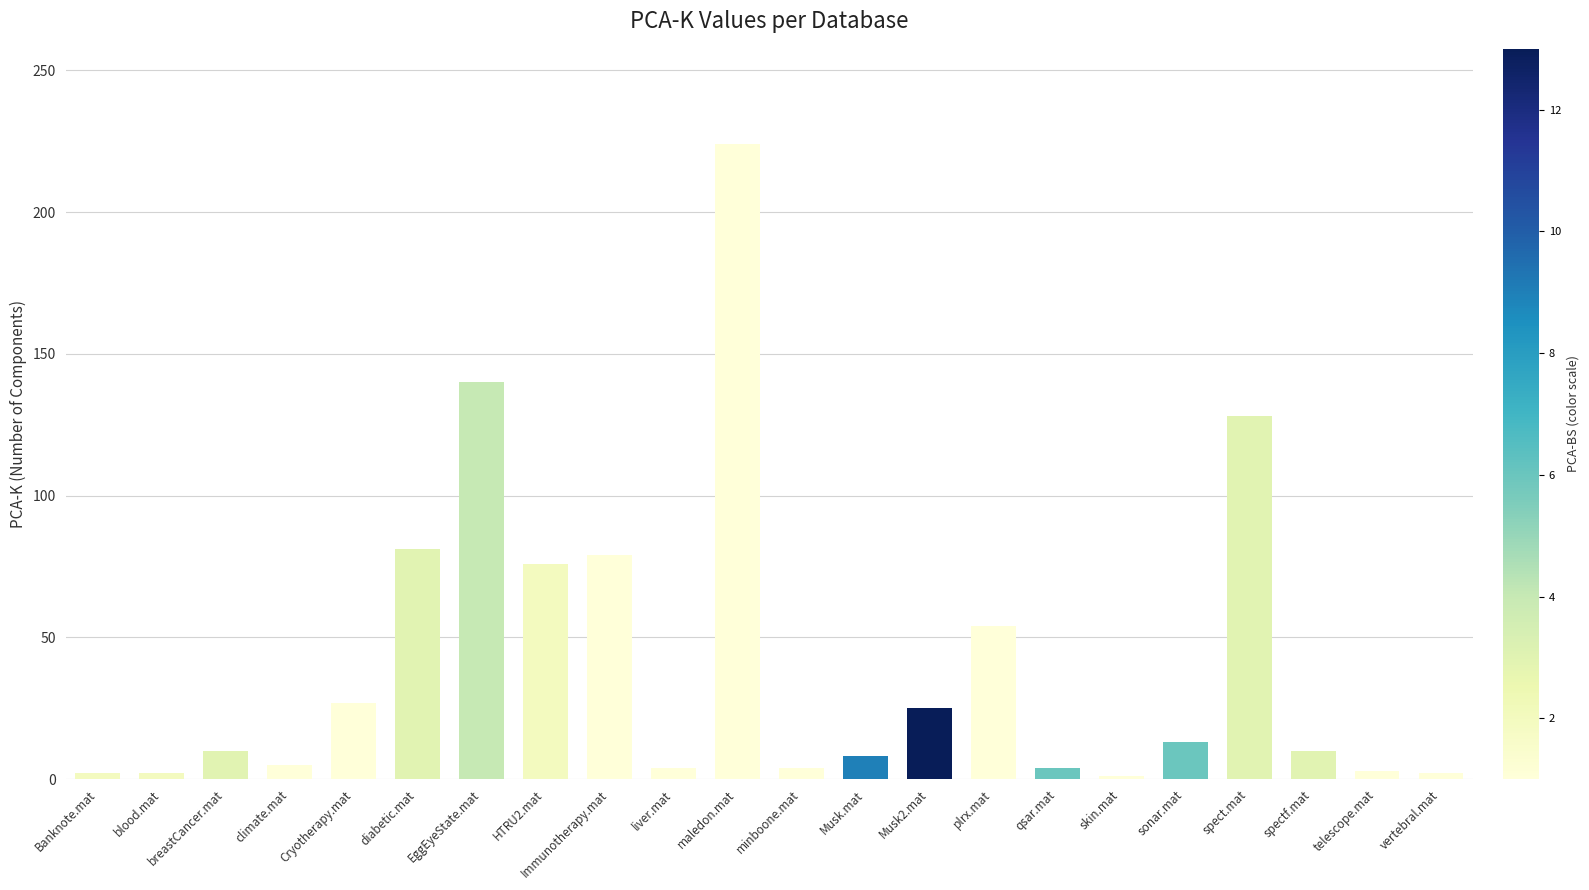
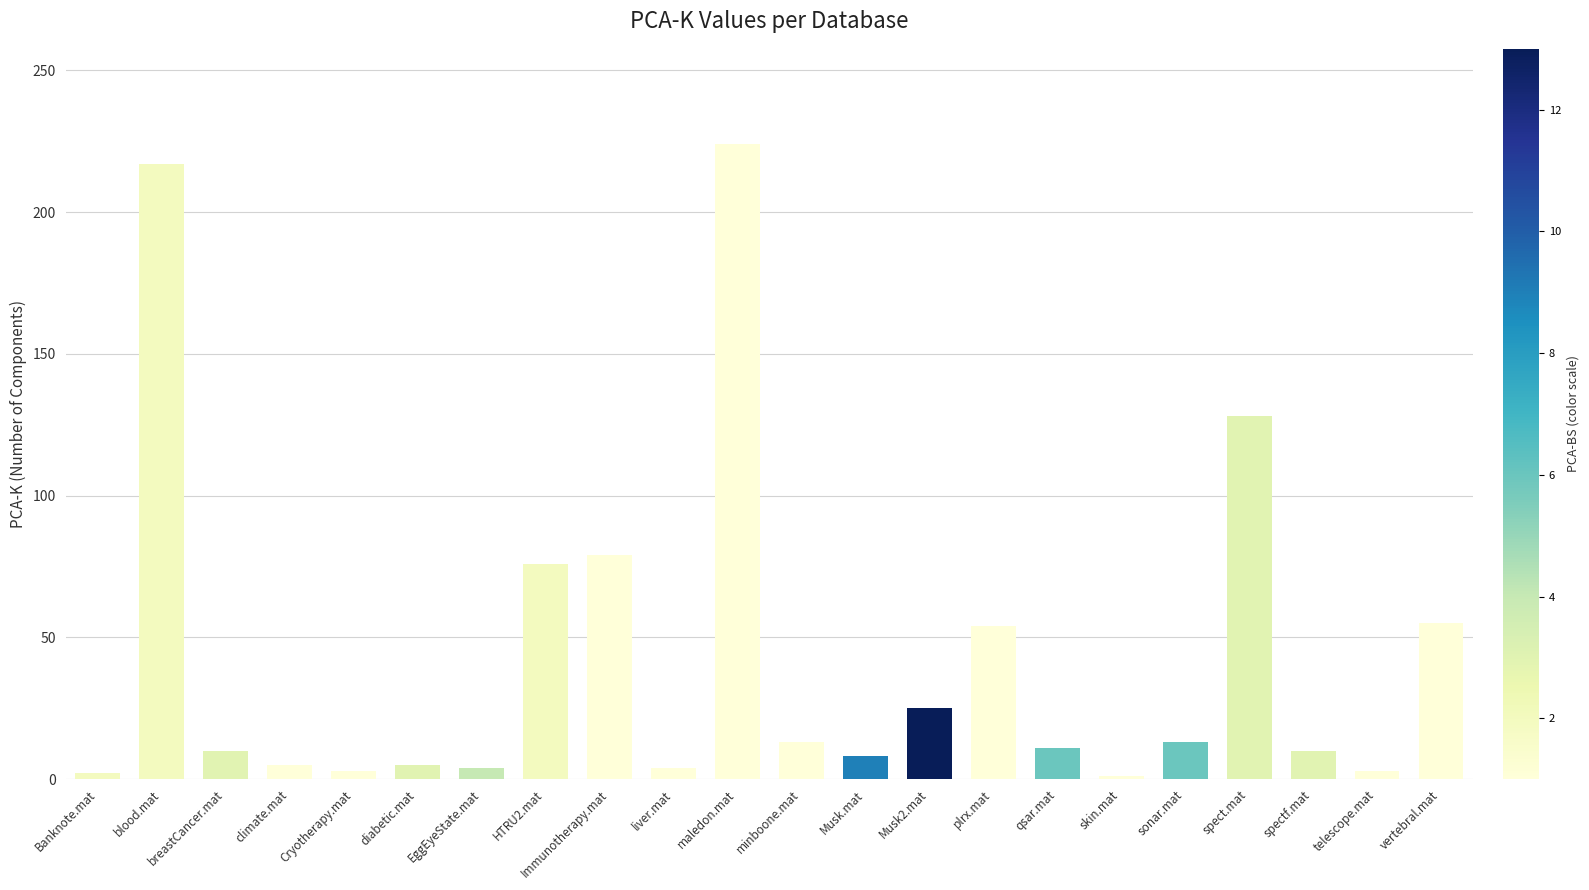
  {
    "Banknote.mat": 2,
-   "blood.mat": 2,
+   "blood.mat": 217,
    "breastCancer.mat": 10,
    "climate.mat": 5,
-   "Cryotherapy.mat": 27,
-   "diabetic.mat": 81,
-   "EggEyeState.mat": 140,
+   "Cryotherapy.mat": 3,
+   "diabetic.mat": 5,
+   "EggEyeState.mat": 4,
    "HTRU2.mat": 76,
    "Immunotherapy.mat": 79,
    "liver.mat": 4,
    "maledon.mat": 224,
-   "minboone.mat": 4,
+   "minboone.mat": 13,
    "Musk.mat": 8,
    "Musk2.mat": 25,
    "plrx.mat": 54,
-   "qsar.mat": 4,
+   "qsar.mat": 11,
    "skin.mat": 1,
    "sonar.mat": 13,
    "spect.mat": 128,
    "spectf.mat": 10,
    "telescope.mat": 3,
-   "vertebral.mat": 2
+   "vertebral.mat": 55
  }
